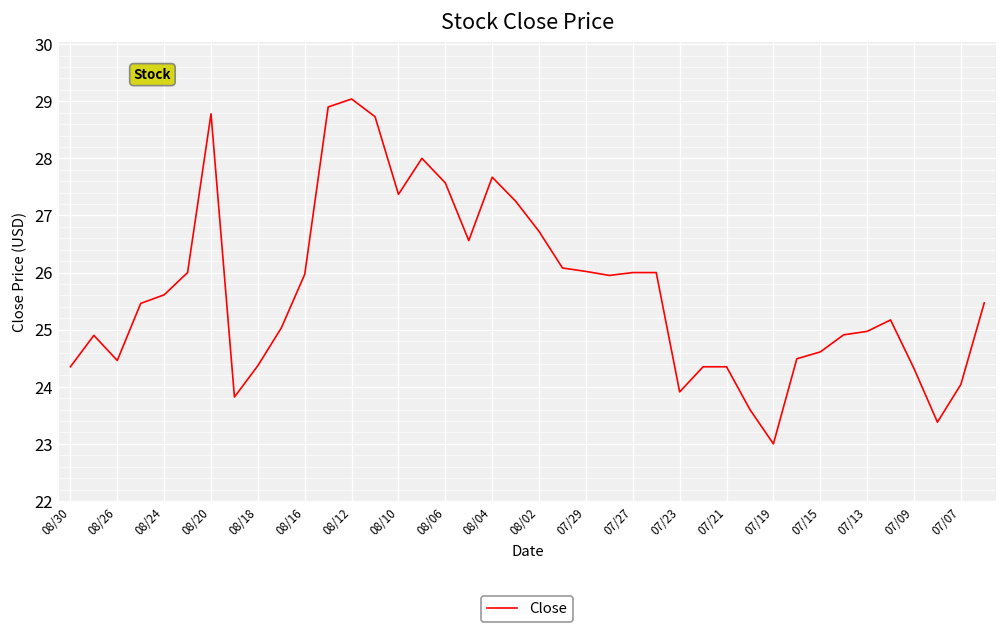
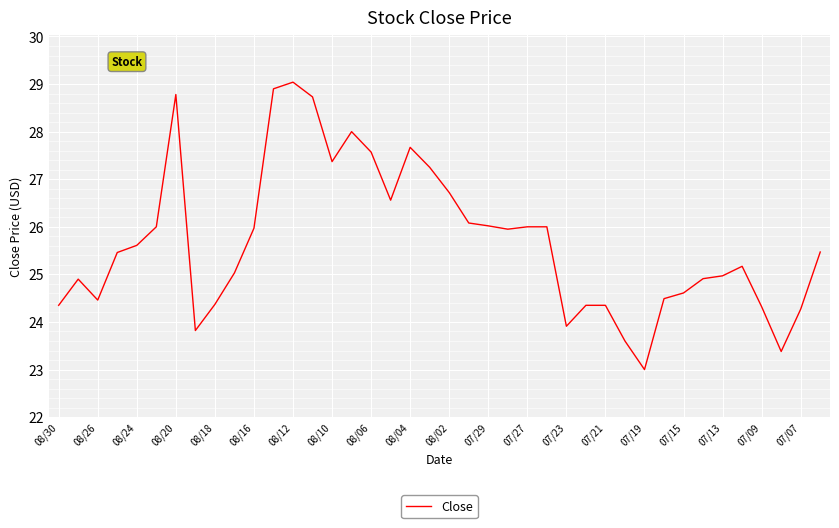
  {
    "08/30": 24.4,
    "08/26": 24.5,
    "08/24": 25.6,
    "08/20": 28.8,
    "08/18": 24.4,
    "08/16": 26.0,
    "08/12": 29.0,
    "08/10": 27.4,
    "08/06": 27.6,
    "08/04": 27.7,
    "08/02": 26.7,
    "07/29": 26.0,
    "07/27": 26.0,
    "07/23": 23.9,
    "07/21": 24.4,
    "07/19": 23.0,
    "07/15": 24.6,
    "07/13": 25.0,
    "07/09": 24.3,
-   "07/07": 24.0
+   "07/07": 24.3
  }
